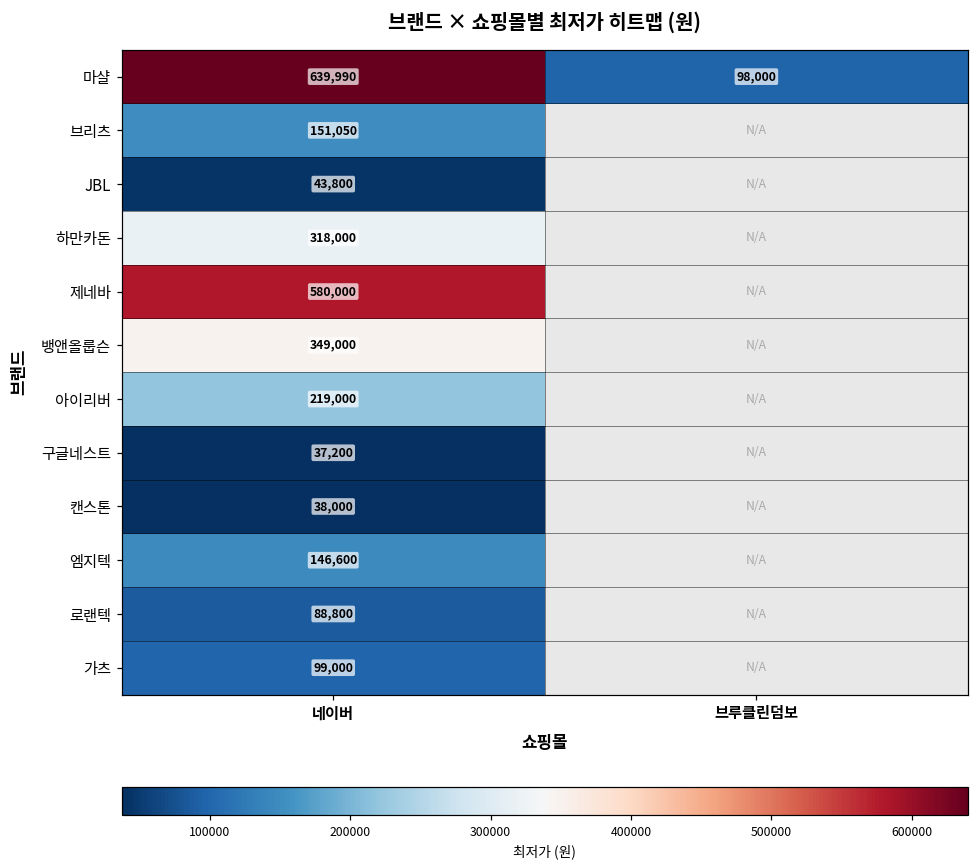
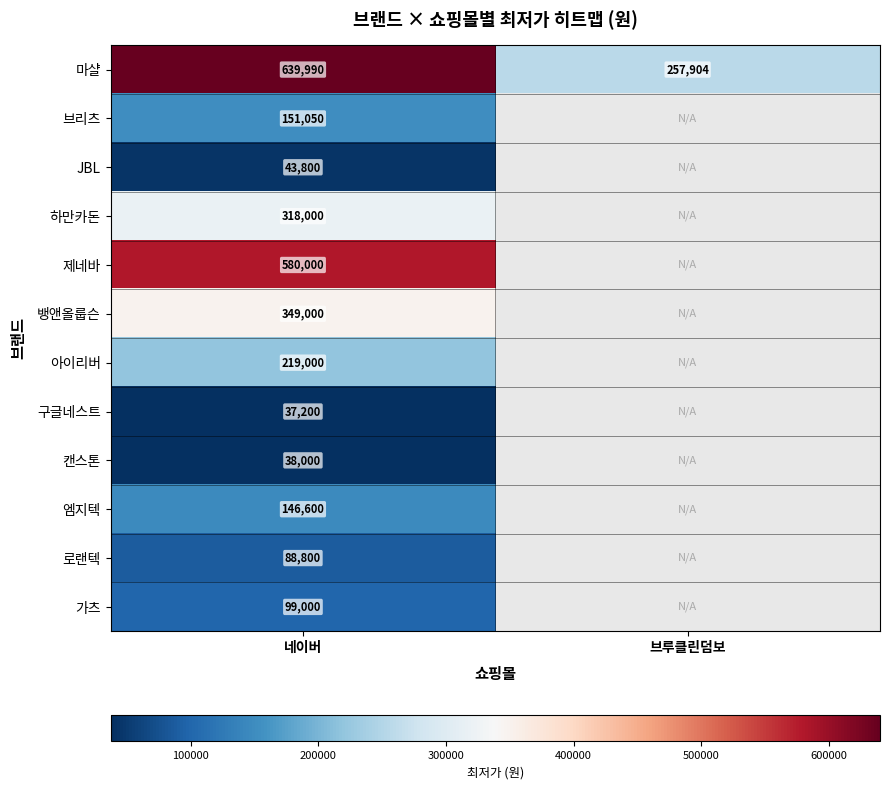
  {
    "마샬": {
-     "브루클린덤보": "98,000"
+     "브루클린덤보": "257,904"
    }
  }
